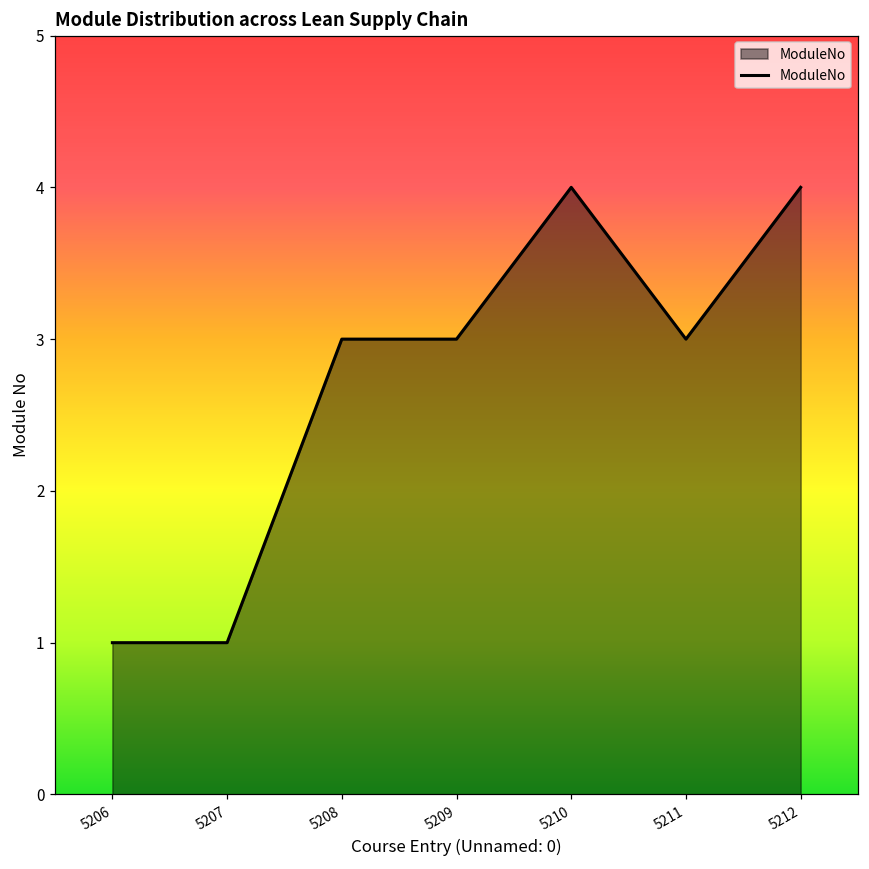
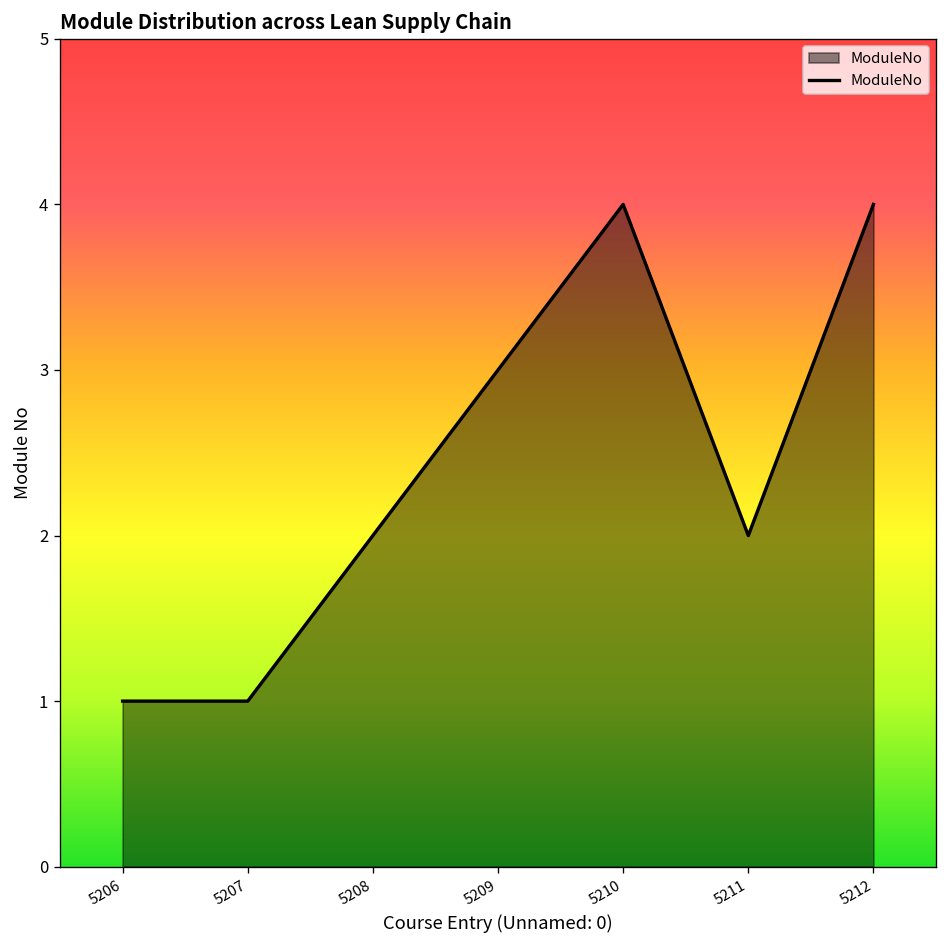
  {
    "5206": 1,
    "5207": 1,
-   "5208": 3,
+   "5208": 2,
    "5209": 3,
    "5210": 4,
-   "5211": 3,
+   "5211": 2,
    "5212": 4
  }
